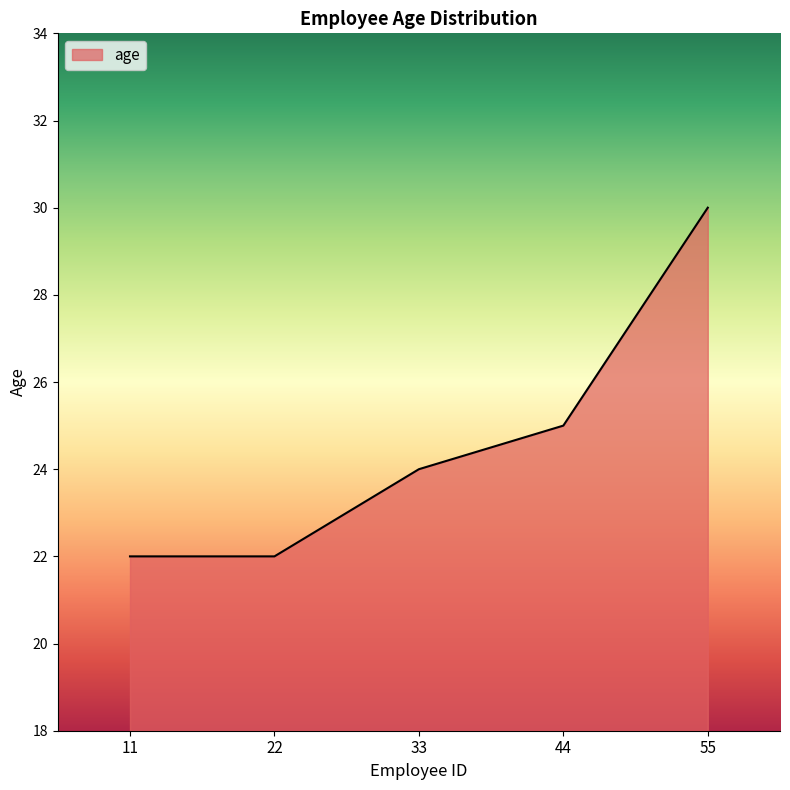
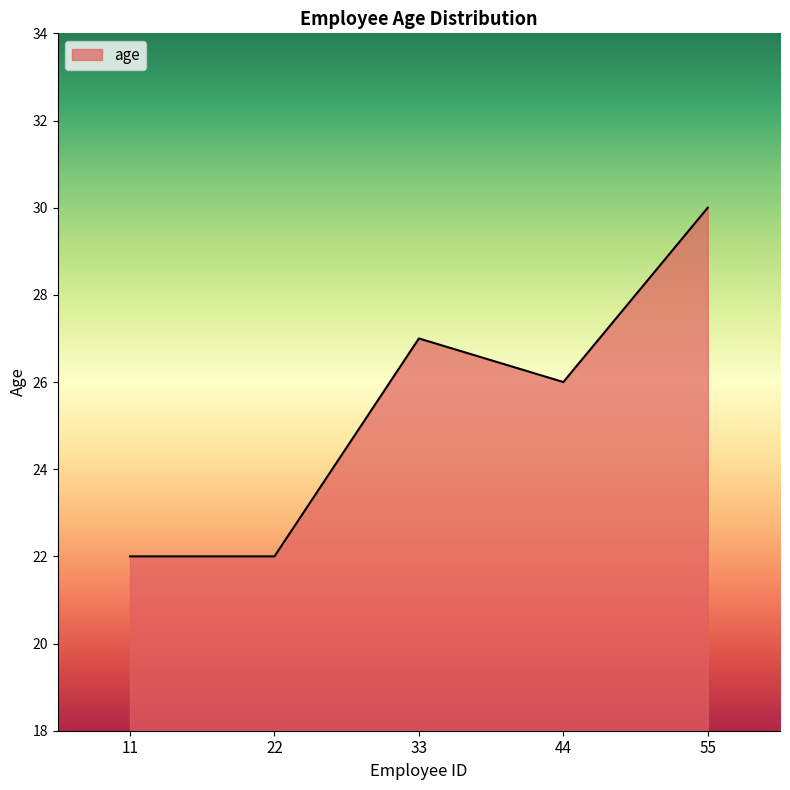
  {
    "11": 22,
    "22": 22,
-   "33": 24,
-   "44": 25,
+   "33": 27,
+   "44": 26,
    "55": 30
  }
